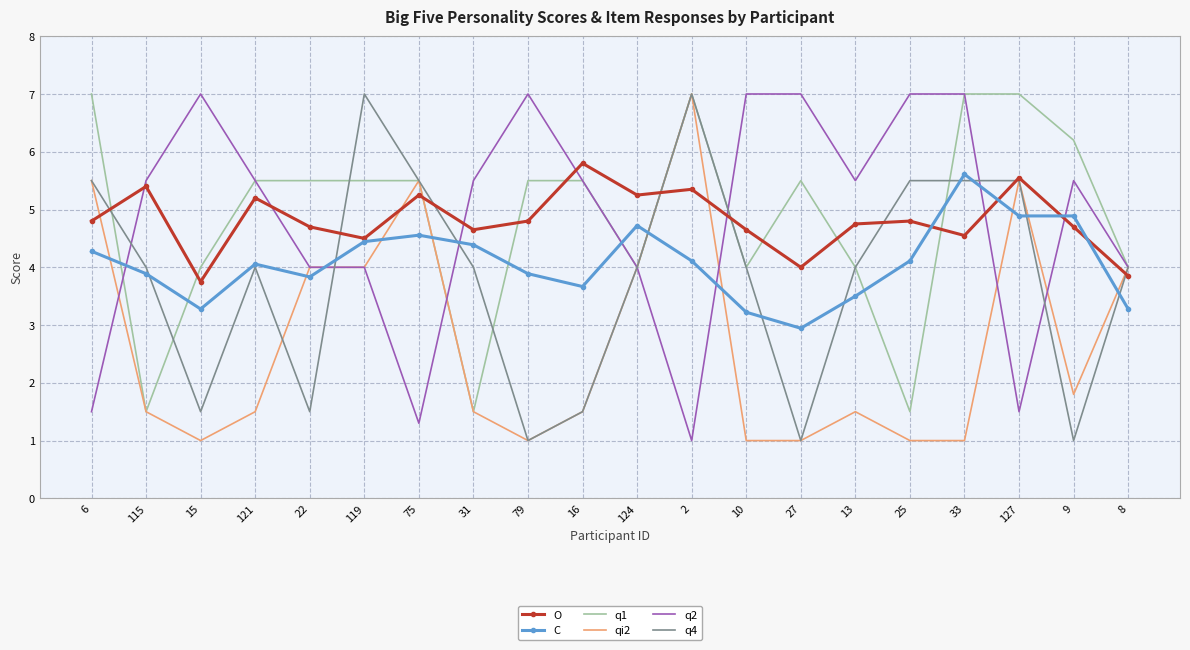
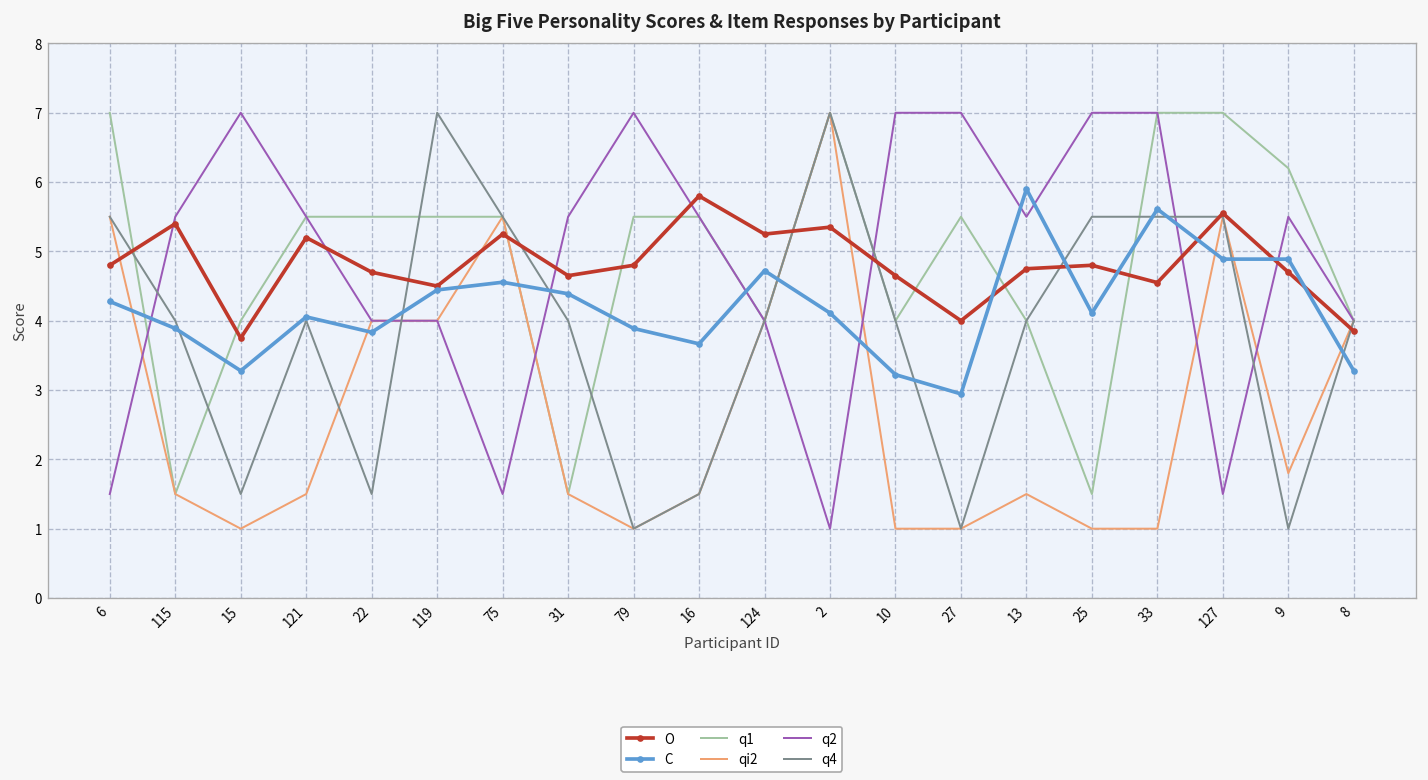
  {
    "O": {
      "6": 4.8,
      "115": 5.4,
      "15": 3.8,
      "121": 5.2,
      "22": 4.7,
      "119": 4.5,
      "75": 5.3,
      "31": 4.7,
      "79": 4.8,
      "16": 5.8,
      "124": 5.3,
      "2": 5.4,
      "10": 4.7,
      "27": 4.0,
      "13": 4.8,
      "25": 4.8,
      "33": 4.6,
      "127": 5.6,
      "9": 4.7,
      "8": 3.9
    },
    "C": {
      "6": 4.3,
      "115": 3.9,
      "15": 3.3,
      "121": 4.1,
      "22": 3.8,
      "119": 4.4,
      "75": 4.6,
      "31": 4.4,
      "79": 3.9,
      "16": 3.7,
      "124": 4.7,
      "2": 4.1,
      "10": 3.2,
      "27": 2.9,
-     "13": 3.5,
+     "13": 5.9,
      "25": 4.1,
      "33": 5.6,
      "127": 4.9,
      "9": 4.9,
      "8": 3.3
    },
    "q1": {
      "6": 7.0,
      "15": 4.0,
      "22": 5.5,
      "119": 5.5,
      "79": 5.5,
      "27": 5.5,
      "25": 1.5,
      "127": 7.0,
      "9": 6.2
    },
    "qi2": {
      "15": 1.0,
      "121": 1.5,
      "10": 1.0,
      "13": 1.5,
      "25": 1.0,
      "33": 1.0,
      "9": 1.8
    },
    "q2": {
      "6": 1.5,
      "115": 5.5,
      "15": 7.0,
-     "75": 1.3,
+     "75": 1.5,
      "31": 5.5,
      "79": 7.0,
      "2": 1.0,
      "10": 7.0,
      "27": 7.0,
      "13": 5.5,
      "25": 7.0,
      "127": 1.5,
      "9": 5.5
    },
    "q4": {
      "115": 4.0,
      "15": 1.5,
      "121": 4.0,
      "22": 1.5,
      "119": 7.0,
      "31": 4.0,
      "25": 5.5,
      "33": 5.5,
      "9": 1.0
    }
  }
